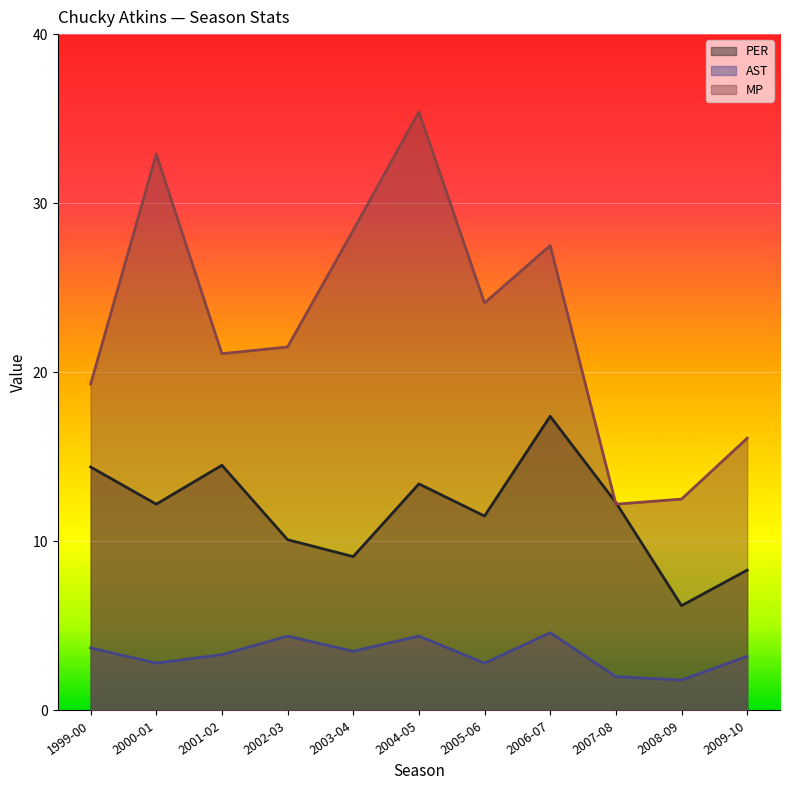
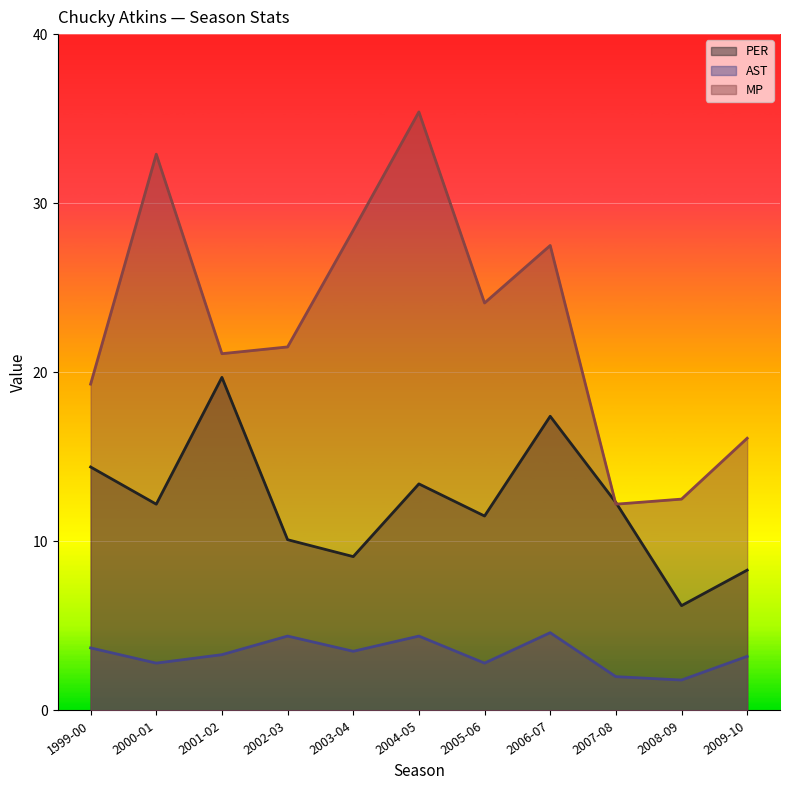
  {
    "PER": {
      "1999-00": 14.4,
      "2000-01": 12.2,
-     "2001-02": 14.5,
+     "2001-02": 19.7,
      "2002-03": 10.1,
      "2003-04": 9.1,
      "2004-05": 13.4,
      "2005-06": 11.5,
      "2006-07": 17.4,
      "2008-09": 6.2,
      "2009-10": 8.3
    },
    "AST": {
      "1999-00": 3.7,
      "2000-01": 2.8,
      "2001-02": 3.3,
      "2002-03": 4.4,
      "2003-04": 3.5,
      "2004-05": 4.4,
      "2005-06": 2.8,
      "2006-07": 4.6,
      "2007-08": 2.0,
      "2008-09": 1.8,
      "2009-10": 3.2
    },
    "MP": {
      "1999-00": 19.3,
      "2000-01": 32.9,
      "2001-02": 21.1,
      "2002-03": 21.5,
      "2003-04": 28.4,
      "2004-05": 35.4,
      "2005-06": 24.1,
      "2006-07": 27.5,
      "2008-09": 12.5,
      "2009-10": 16.1
    }
  }
